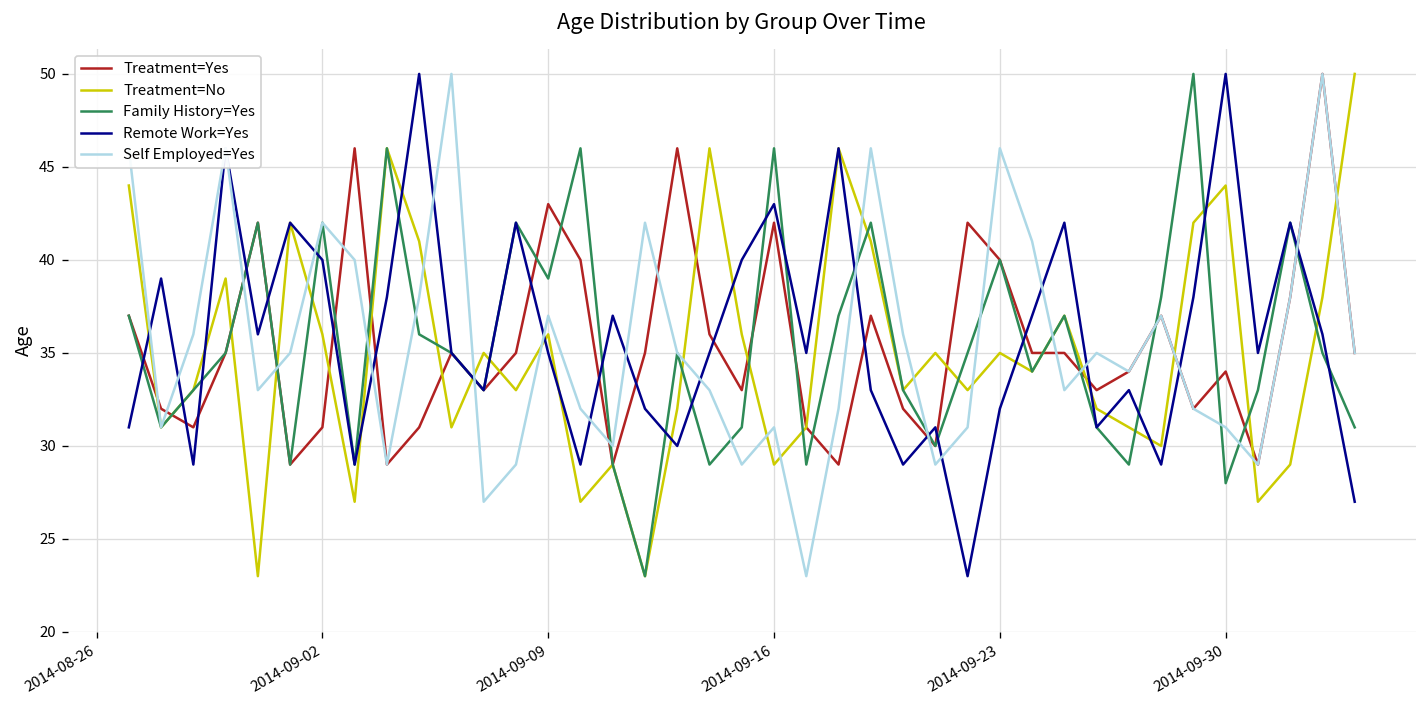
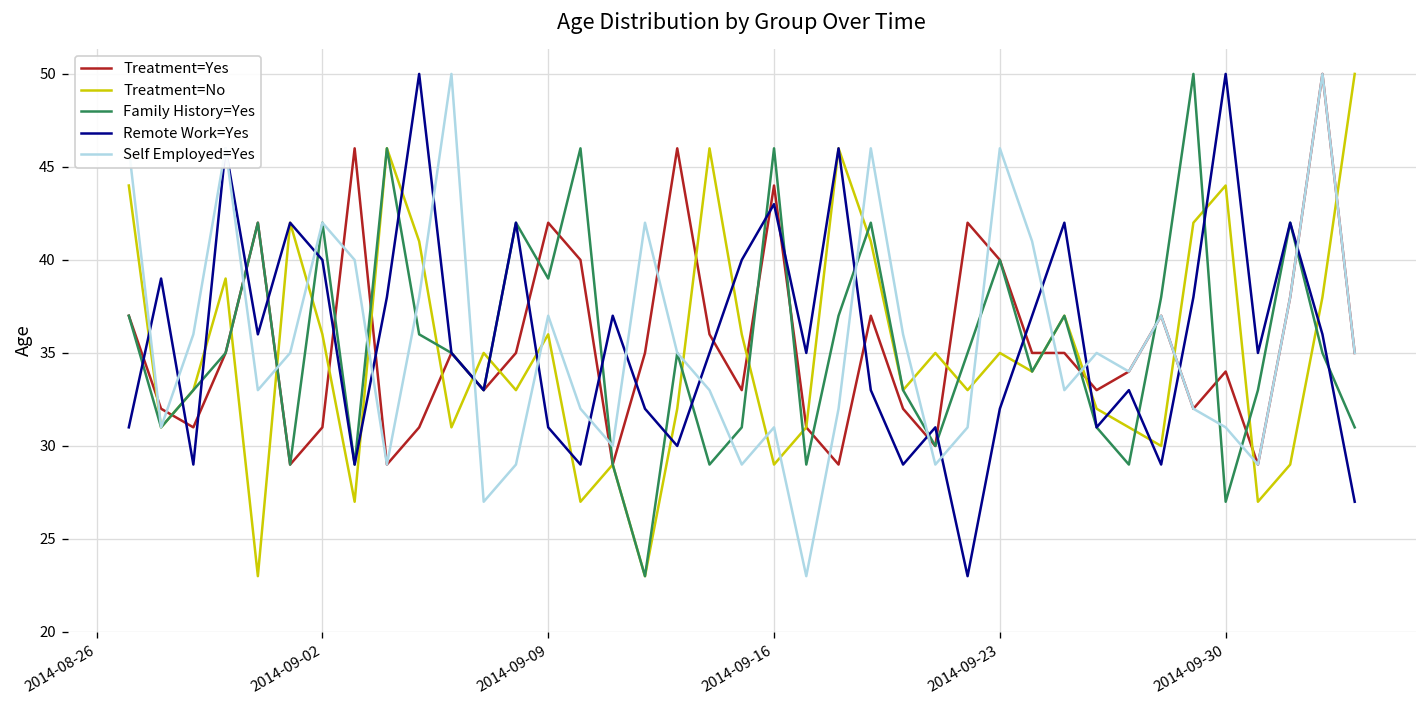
  {
    "Treatment=Yes": {
      "2014-09-02": 31,
-     "2014-09-09": 43,
-     "2014-09-16": 42,
+     "2014-09-09": 42,
+     "2014-09-16": 44,
      "2014-09-30": 34
    },
    "Treatment=No": {
      "2014-09-02": 36,
      "2014-09-09": 36,
      "2014-09-16": 29,
      "2014-09-23": 35,
      "2014-09-30": 44
    },
    "Family History=Yes": {
      "2014-09-09": 39,
      "2014-09-16": 46,
-     "2014-09-30": 28
+     "2014-09-30": 27
    },
    "Remote Work=Yes": {
      "2014-09-02": 40,
-     "2014-09-09": 35,
+     "2014-09-09": 31,
      "2014-09-16": 43,
      "2014-09-23": 32,
      "2014-09-30": 50
    },
    "Self Employed=Yes": {
      "2014-09-09": 37,
      "2014-09-16": 31,
      "2014-09-23": 46,
      "2014-09-30": 31
    }
  }
